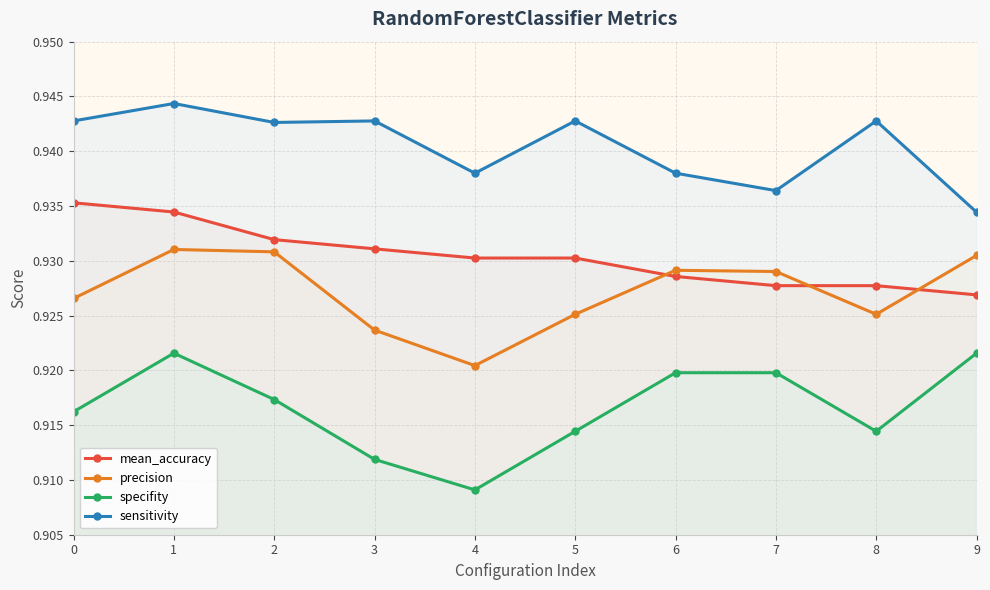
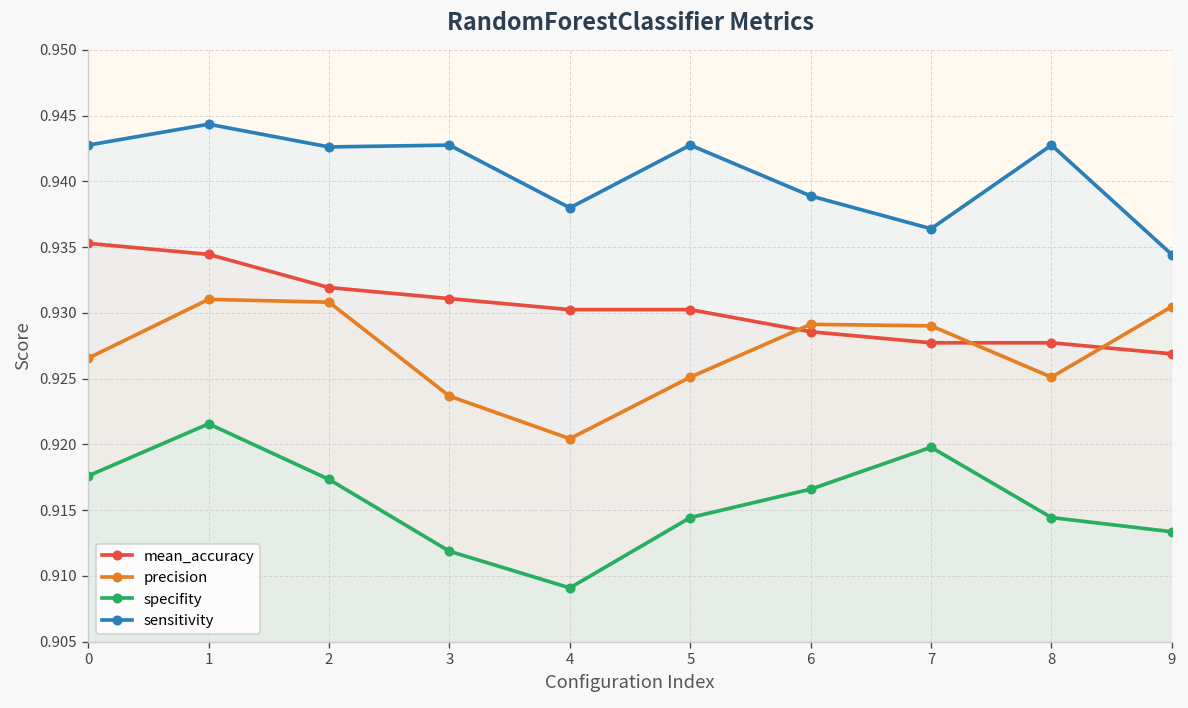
  {
    "specifity": {
-     "0": 0.9162,
+     "0": 0.9176,
      "1": 0.9216,
      "2": 0.9173,
      "3": 0.9119,
      "4": 0.9091,
      "5": 0.9144,
-     "6": 0.9198,
+     "6": 0.9166,
      "7": 0.9198,
      "8": 0.9144,
-     "9": 0.9216
+     "9": 0.9134
    },
    "sensitivity": {
      "0": 0.9428,
      "1": 0.9444,
      "2": 0.9426,
      "3": 0.9428,
      "4": 0.9380,
      "5": 0.9428,
-     "6": 0.9380,
+     "6": 0.9389,
      "7": 0.9364,
      "8": 0.9428,
      "9": 0.9344
    }
  }
